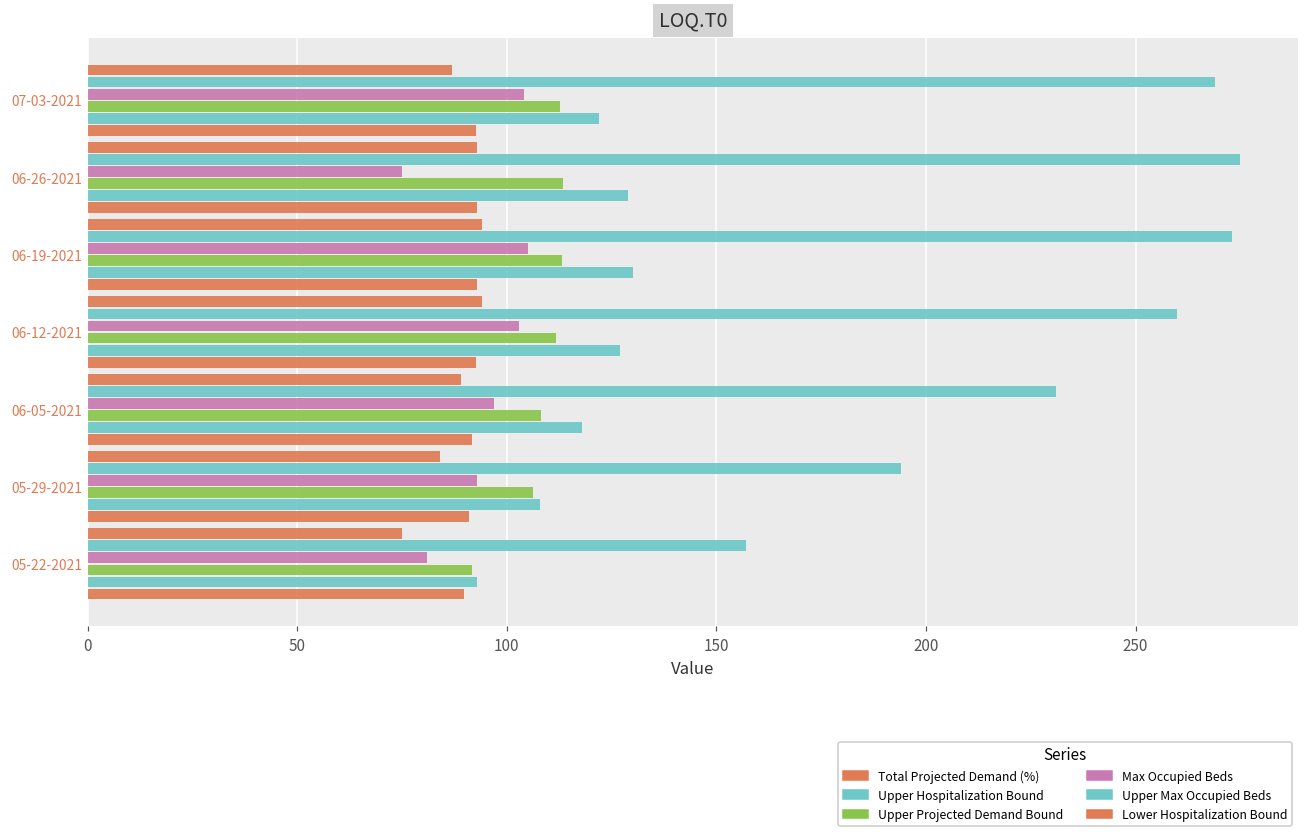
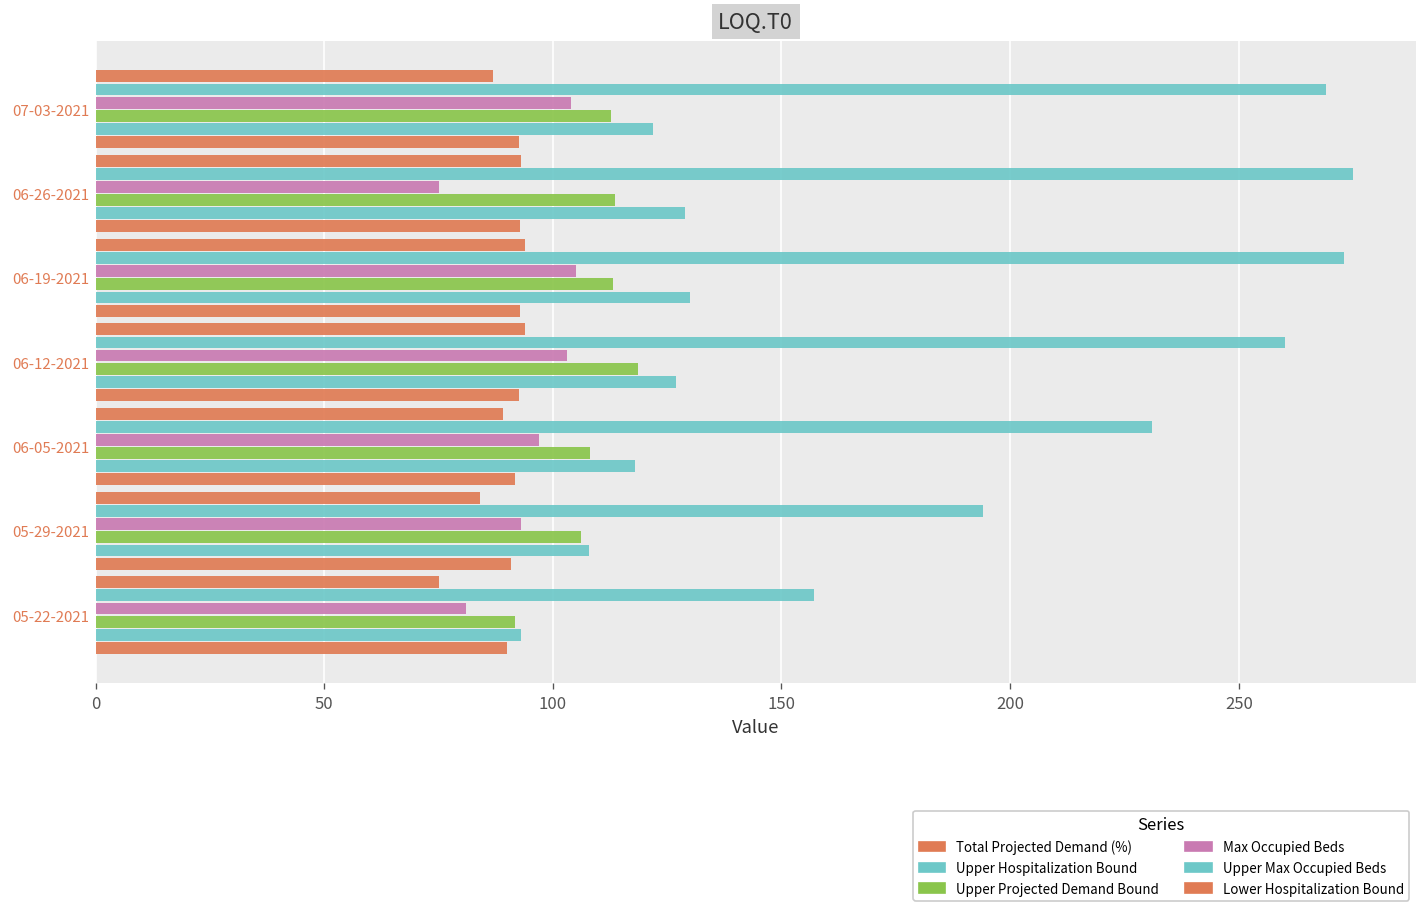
  {
    "Upper Projected Demand Bound": {
      "07-03-2021": 113,
      "06-26-2021": 114,
      "06-19-2021": 113,
-     "06-12-2021": 112,
+     "06-12-2021": 119,
      "06-05-2021": 108,
      "05-29-2021": 106,
      "05-22-2021": 92
    },
    "Max Occupied Beds": {
      "07-03-2021": 104,
      "06-26-2021": 75,
      "06-19-2021": 105,
      "06-12-2021": 103,
      "06-05-2021": 97,
      "05-29-2021": 93,
      "05-22-2021": 81
    }
  }
